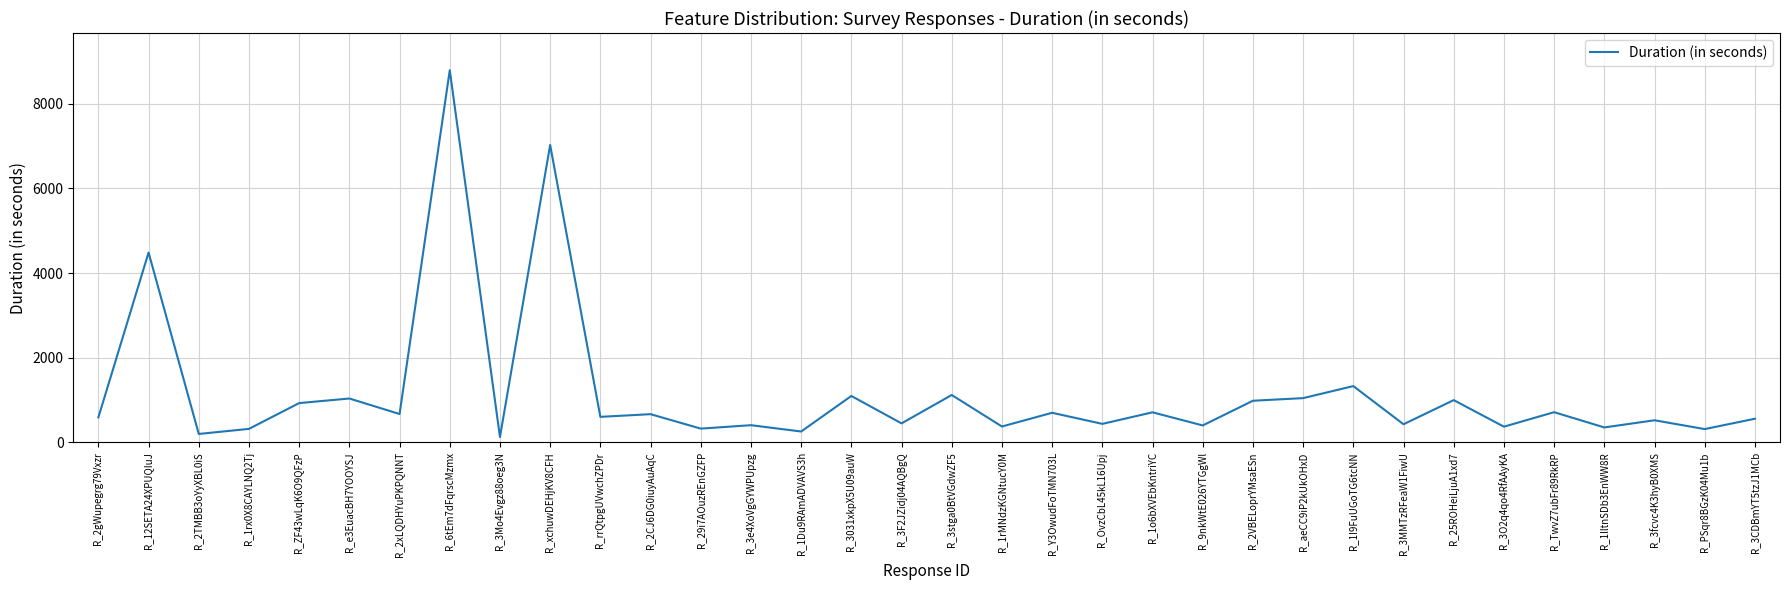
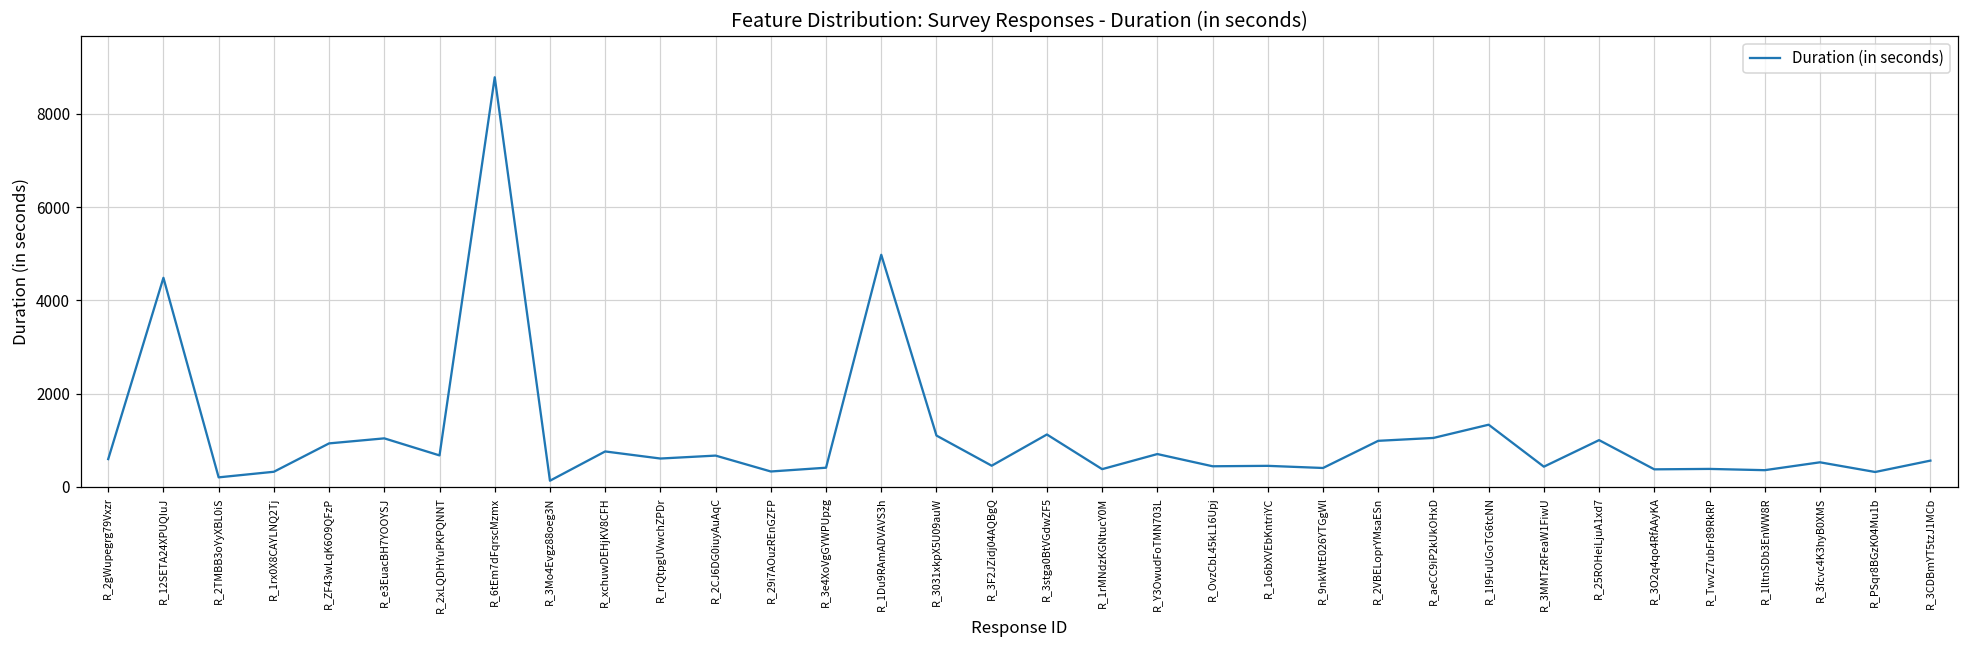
  {
    "R_2gWupegrg79Vxzr": 600,
    "R_12SETA24XPUQIuJ": 4500,
    "R_2TMBB3oYyXBL0iS": 200,
    "R_1rx0X8CAYLNQ2Tj": 300,
    "R_ZF43wLqK6O9QFzP": 900,
    "R_e3EuacBH7YOOYSJ": 1000,
    "R_2xLQDHYuPKPQNNT": 700,
    "R_6tEm7dFqrscMzmx": 8800,
    "R_3Mo4Evgz88oeg3N": 100,
-   "R_xchuwDEHjKV8CFH": 7000,
+   "R_xchuwDEHjKV8CFH": 800,
    "R_rrQtpgUVwchZPDr": 600,
    "R_2CJ6DG0iuyAuAqC": 700,
    "R_29i7AOuzREnGZFP": 300,
    "R_3e4XoVgGYWPUpzg": 400,
-   "R_1Du9RAmADVAVS3h": 300,
+   "R_1Du9RAmADVAVS3h": 5000,
    "R_3031xkpX5U09auW": 1100,
    "R_3F2JZidj04AQBgQ": 500,
    "R_3stga0BtVGdwZF5": 1100,
    "R_1rMNdzKGNtucY0M": 400,
    "R_Y3OwudFoTMN703L": 700,
    "R_OvzCbL45kL16Upj": 400,
-   "R_1o6bXVEbKntriYC": 700,
+   "R_1o6bXVEbKntriYC": 400,
    "R_9nkWtE026YTGgWl": 400,
    "R_2VBELoprYMsaESn": 1000,
    "R_aeCC9iP2kUkOHxD": 1000,
    "R_1I9FuUGoTG6tcNN": 1300,
    "R_3MMTzRFeaW1FiwU": 400,
    "R_25ROHeiLjuA1xd7": 1000,
    "R_3O2q4qo4RfAAyKA": 400,
-   "R_TwvZ7ubFr89RkRP": 700,
+   "R_TwvZ7ubFr89RkRP": 400,
    "R_1lltnSDb3EnWW8R": 400,
    "R_3fcvc4K3hyB0XMS": 500,
    "R_PSqr8BGzK04Mu1b": 300,
    "R_3CDBmYT5tzJ1MCb": 600
  }
